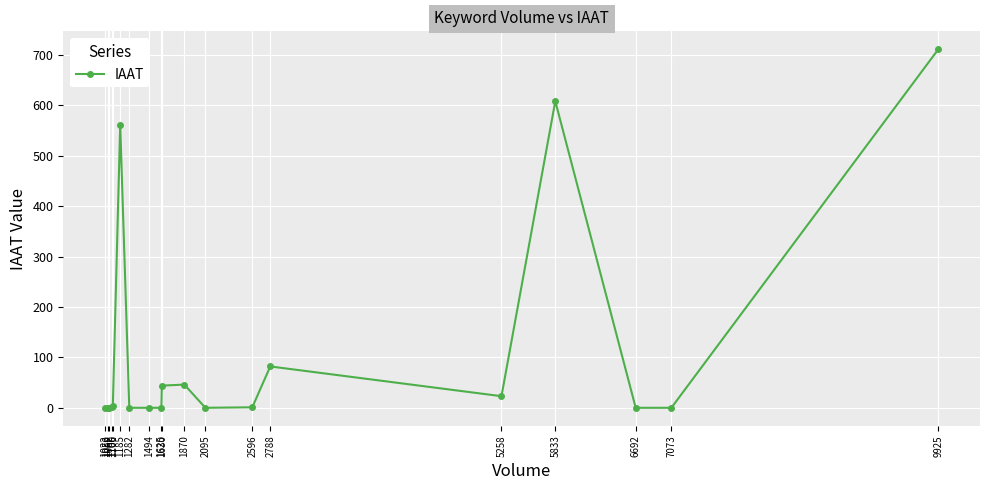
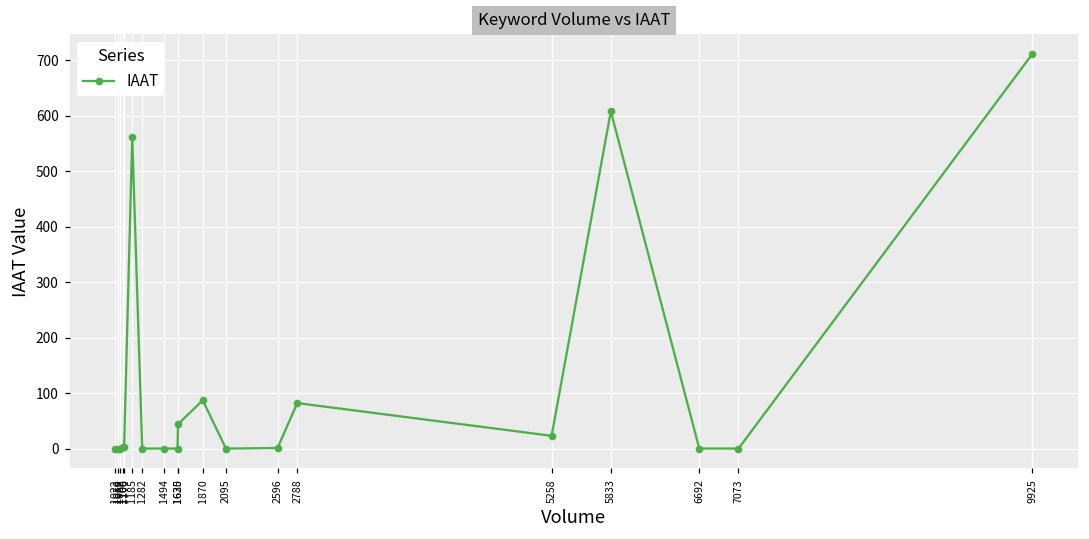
  {
    "1022": 0,
    "1050": 0,
    "1062": 0,
    "1100": 0,
    "1106": 0,
    "1185": 560,
    "1282": 0,
    "1494": 0,
    "1625": 0,
    "1630": 40,
-   "1870": 50,
+   "1870": 90,
    "2095": 0,
    "2596": 0,
    "2788": 80,
    "5258": 20,
    "5833": 610,
    "6692": 0,
    "7073": 0,
    "9925": 710
  }
